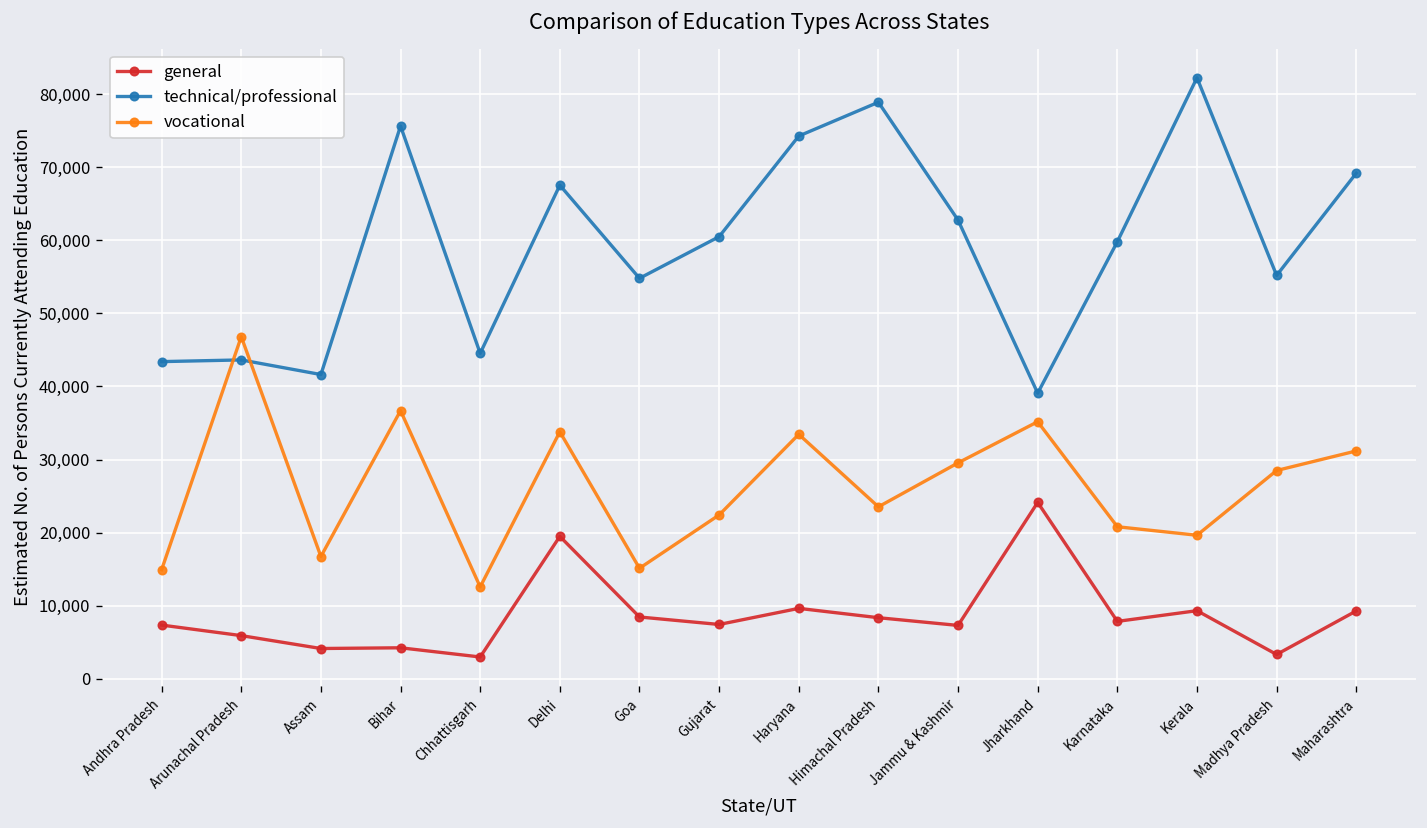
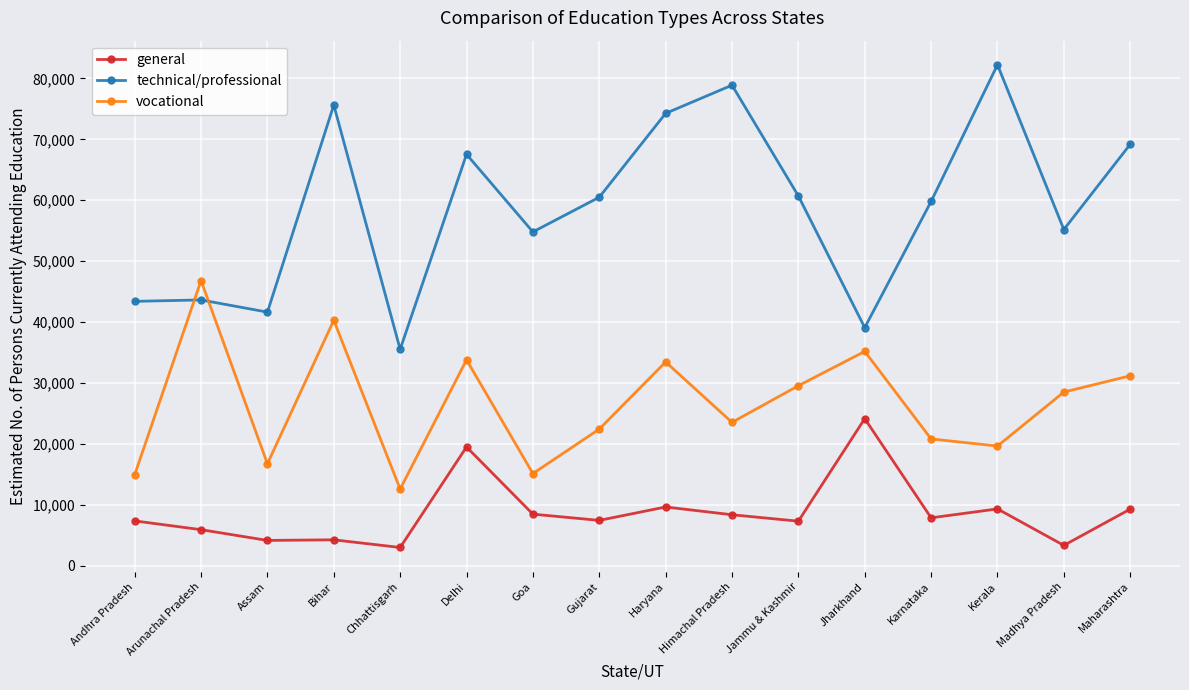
  {
    "general": {
      "Andhra Pradesh": "7,000",
      "Arunachal Pradesh": "6,000",
      "Assam": "4,000",
      "Bihar": "4,000",
      "Chhattisgarh": "3,000",
      "Delhi": "19,000",
      "Goa": "8,000",
      "Gujarat": "7,000",
      "Haryana": "10,000",
      "Himachal Pradesh": "8,000",
      "Jammu & Kashmir": "7,000",
      "Jharkhand": "24,000",
      "Karnataka": "8,000",
      "Kerala": "9,000",
      "Madhya Pradesh": "3,000",
      "Maharashtra": "9,000"
    },
    "technical/professional": {
      "Andhra Pradesh": "43,000",
      "Arunachal Pradesh": "44,000",
      "Assam": "42,000",
      "Bihar": "76,000",
-     "Chhattisgarh": "45,000",
+     "Chhattisgarh": "36,000",
      "Delhi": "68,000",
      "Goa": "55,000",
      "Gujarat": "60,000",
      "Haryana": "74,000",
      "Himachal Pradesh": "79,000",
-     "Jammu & Kashmir": "63,000",
+     "Jammu & Kashmir": "61,000",
      "Jharkhand": "39,000",
      "Karnataka": "60,000",
      "Kerala": "82,000",
      "Madhya Pradesh": "55,000",
      "Maharashtra": "69,000"
    },
    "vocational": {
      "Andhra Pradesh": "15,000",
      "Arunachal Pradesh": "47,000",
      "Assam": "17,000",
-     "Bihar": "37,000",
+     "Bihar": "40,000",
      "Chhattisgarh": "13,000",
      "Delhi": "34,000",
      "Goa": "15,000",
      "Gujarat": "22,000",
      "Haryana": "33,000",
      "Himachal Pradesh": "24,000",
      "Jammu & Kashmir": "30,000",
      "Jharkhand": "35,000",
      "Karnataka": "21,000",
      "Kerala": "20,000",
      "Madhya Pradesh": "29,000",
      "Maharashtra": "31,000"
    }
  }
